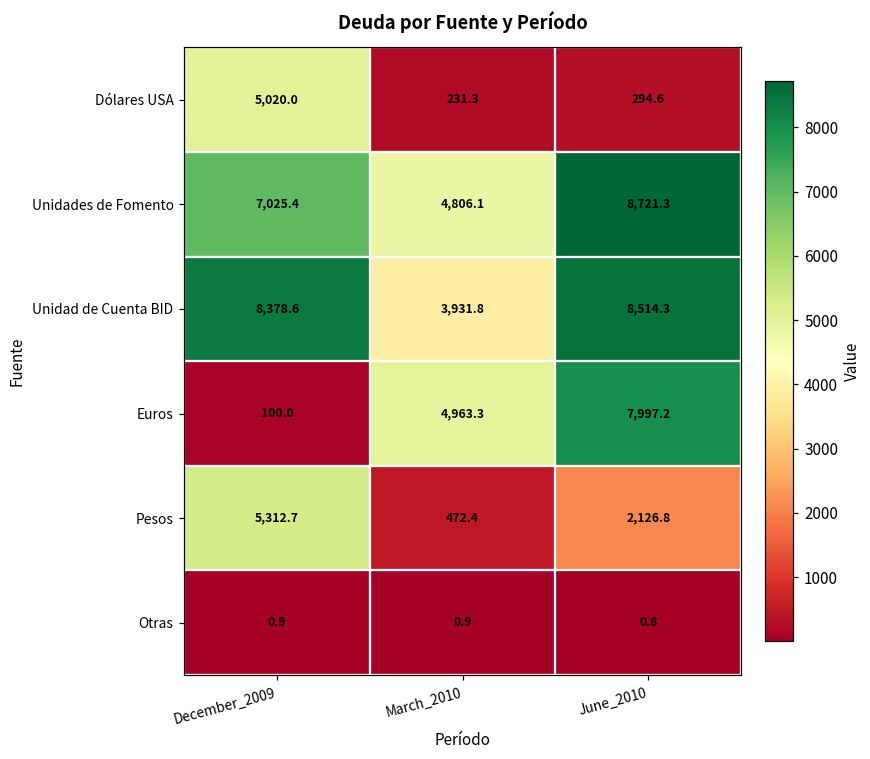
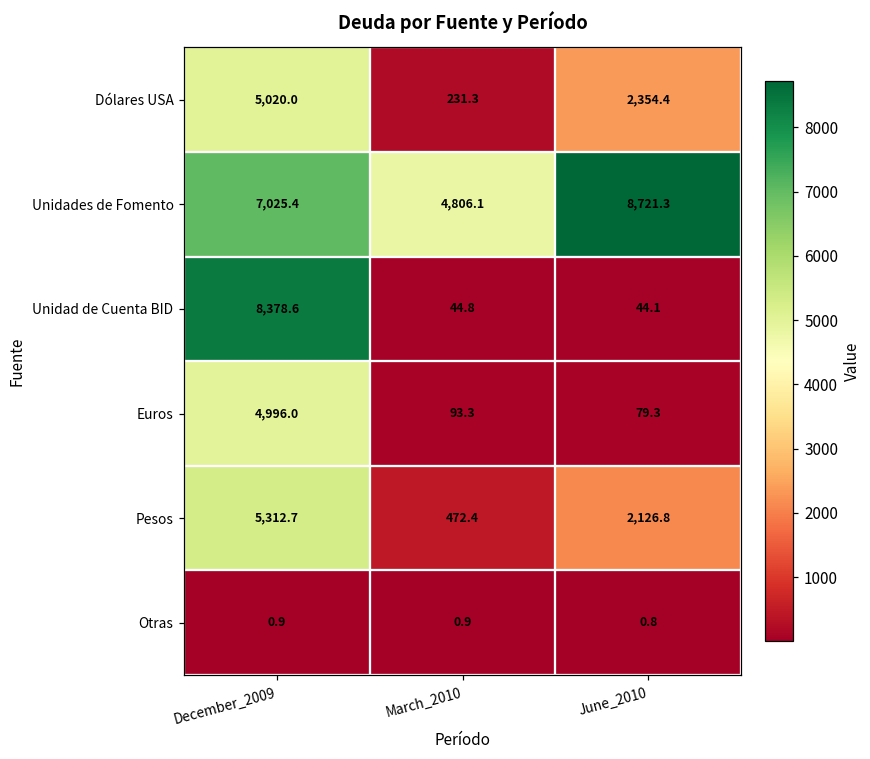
  {
    "Dólares USA": {
      "December_2009": "5,020.0",
      "March_2010": "231.3",
-     "June_2010": "294.6"
+     "June_2010": "2,354.4"
    },
    "Unidades de Fomento": {
      "December_2009": "7,025.4",
      "March_2010": "4,806.1",
      "June_2010": "8,721.3"
    },
    "Unidad de Cuenta BID": {
      "December_2009": "8,378.6",
-     "March_2010": "3,931.8",
-     "June_2010": "8,514.3"
+     "March_2010": "44.8",
+     "June_2010": "44.1"
    },
    "Euros": {
-     "December_2009": "100.0",
-     "March_2010": "4,963.3",
-     "June_2010": "7,997.2"
+     "December_2009": "4,996.0",
+     "March_2010": "93.3",
+     "June_2010": "79.3"
    },
    "Pesos": {
      "December_2009": "5,312.7",
      "March_2010": "472.4",
      "June_2010": "2,126.8"
    },
    "Otras": {
      "December_2009": "0.9",
      "March_2010": "0.9",
      "June_2010": "0.8"
    }
  }
